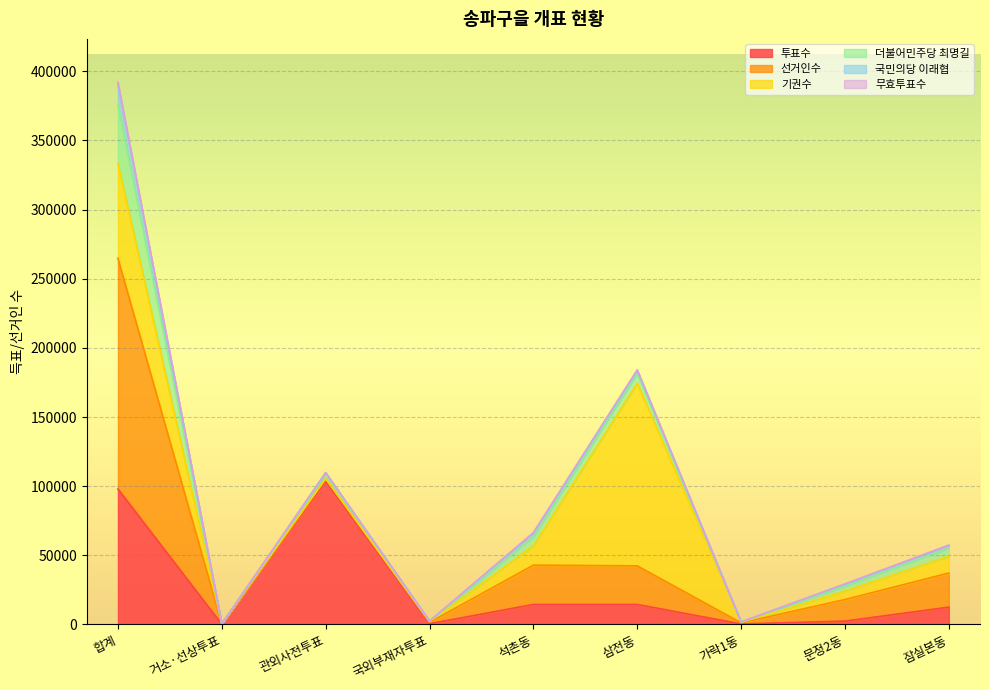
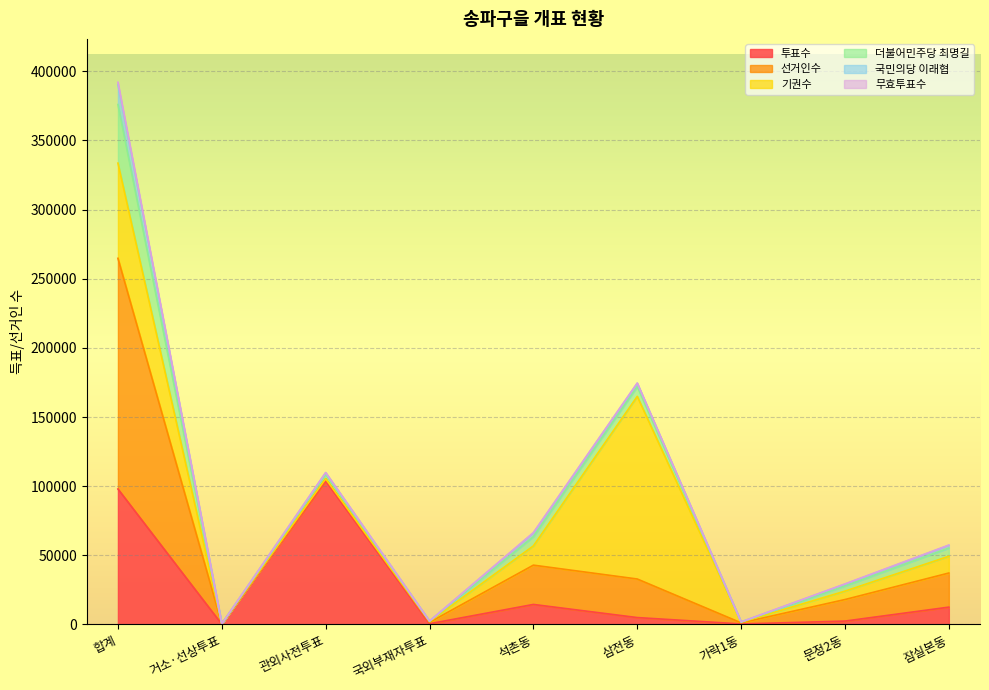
  {
    "투표수": {
      "합계": 98000,
      "석촌동": 14000,
-     "삼전동": 14000,
+     "삼전동": 5000,
      "문정2동": 2000,
      "잠실본동": 13000
    },
    "선거인수": {
      "합계": 167000,
      "석촌동": 28000,
      "삼전동": 28000,
      "문정2동": 16000,
      "잠실본동": 25000
    },
    "기권수": {
      "합계": 69000,
      "석촌동": 14000,
      "삼전동": 132000,
      "문정2동": 6000,
      "잠실본동": 12000
    },
    "더불어민주당 최명길": {
      "합계": 42000,
      "석촌동": 7000,
      "삼전동": 7000,
      "잠실본동": 6000
    }
  }
